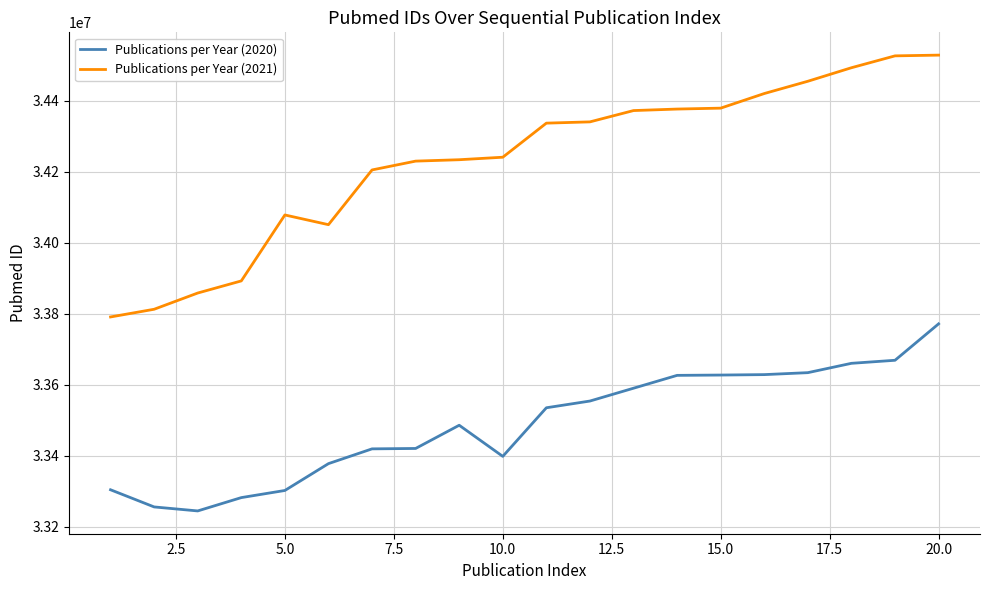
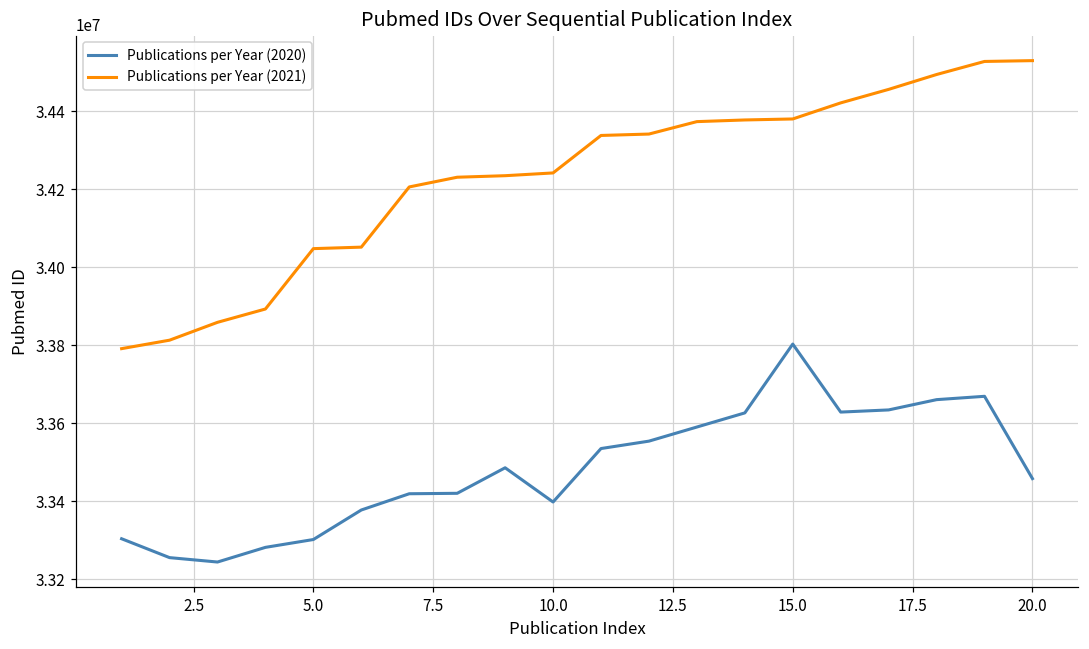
  {
    "Publications per Year (2020)": {
      "5.0": 33300000,
      "10.0": 33400000,
-     "15.0": 33630000,
-     "20.0": 33770000
+     "15.0": 33800000,
+     "20.0": 33460000
    },
    "Publications per Year (2021)": {
-     "5.0": 34080000,
+     "5.0": 34050000,
      "10.0": 34240000,
      "15.0": 34380000,
      "20.0": 34530000
    }
  }
